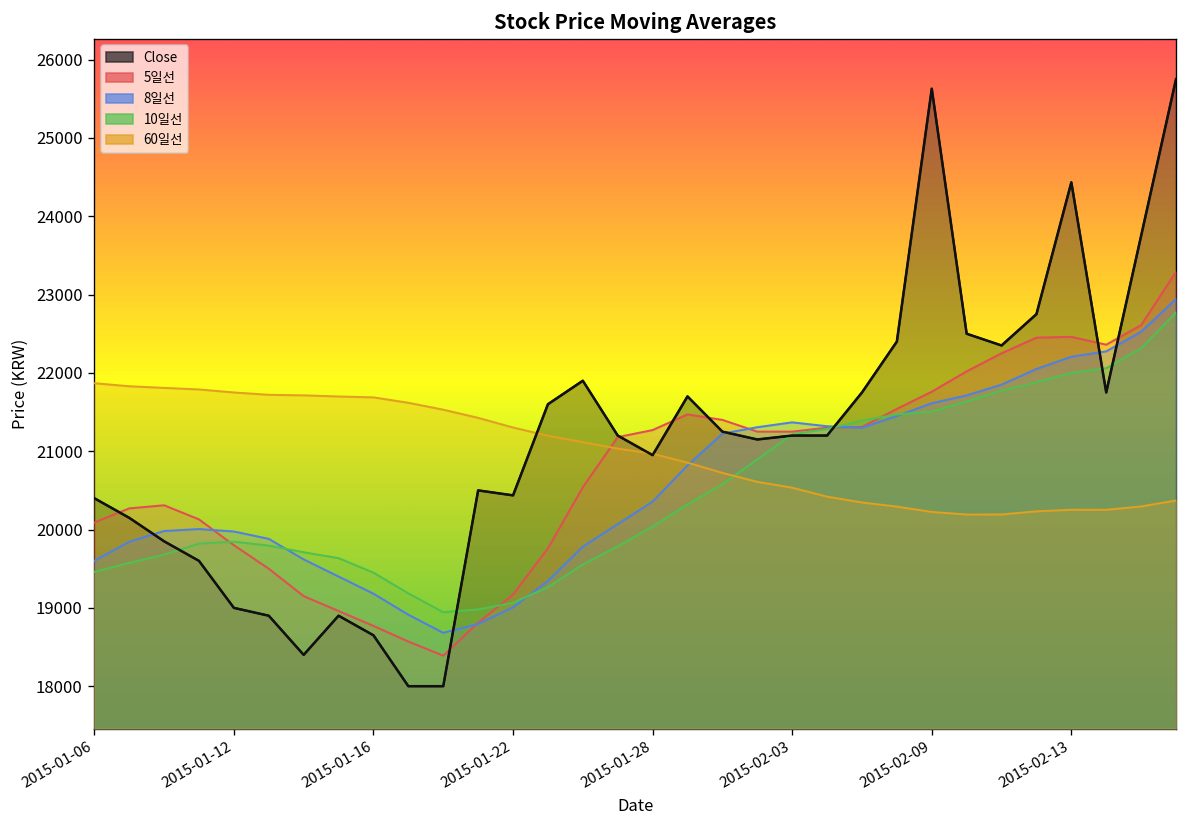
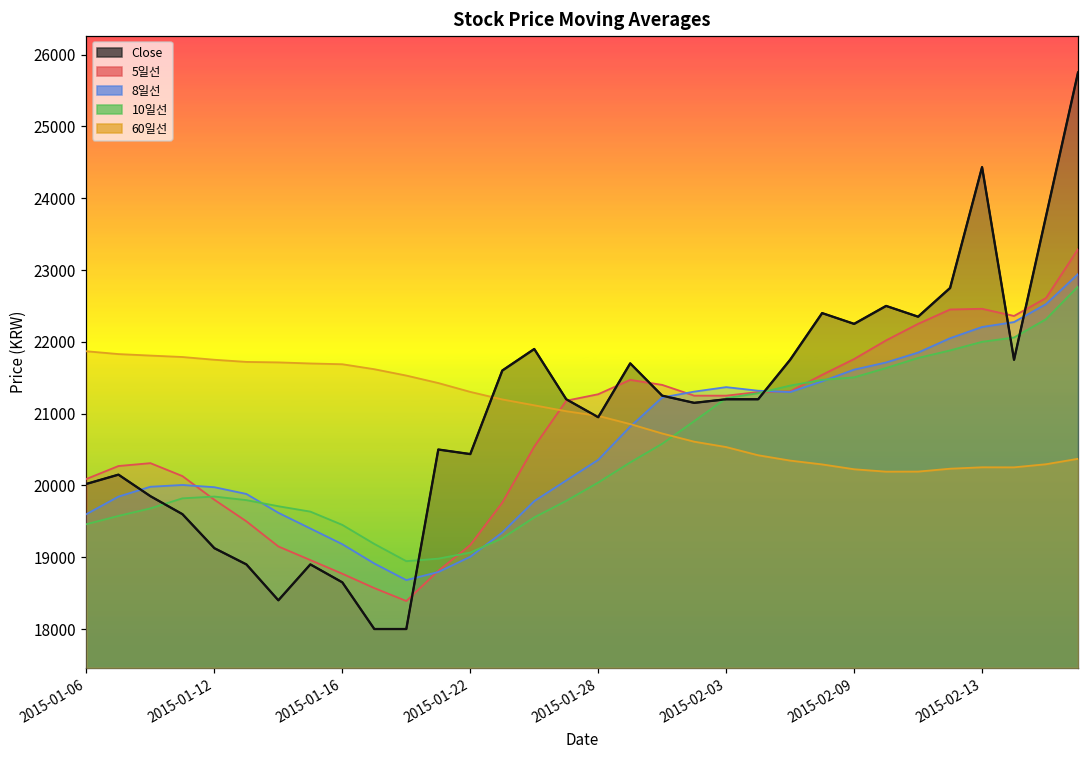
  {
    "Close": {
-     "2015-01-06": 20400,
-     "2015-01-12": 19000,
+     "2015-01-06": 20000,
+     "2015-01-12": 19100,
      "2015-01-16": 18700,
      "2015-01-22": 20400,
-     "2015-02-09": 25600,
+     "2015-02-09": 22300,
      "2015-02-13": 24400
    }
  }
